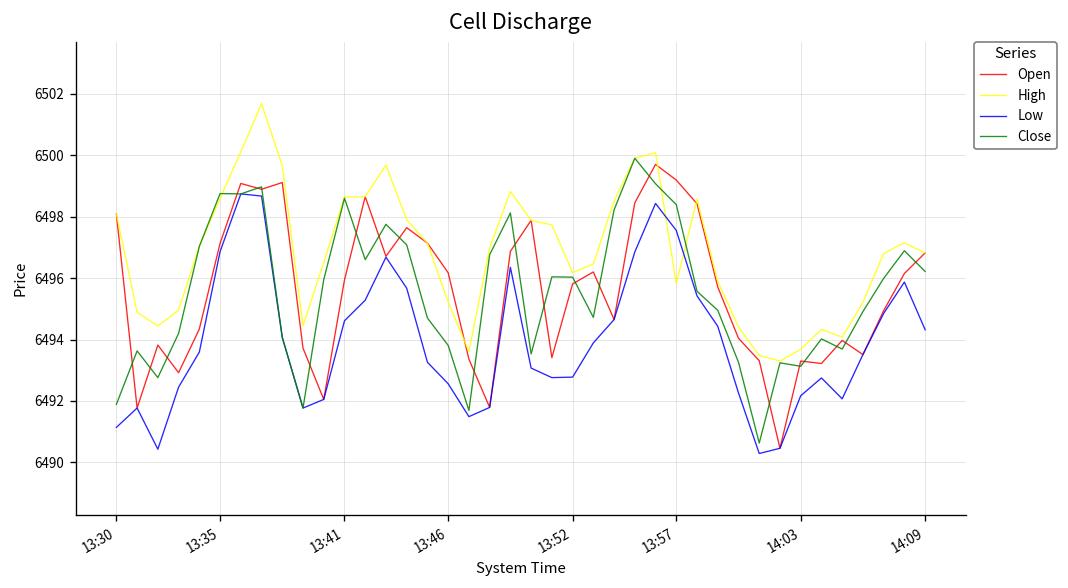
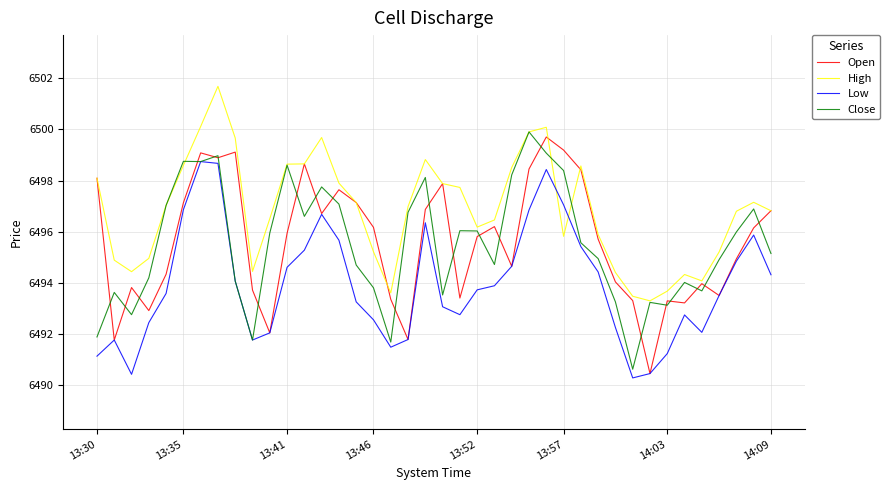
  {
    "Open": {
      "13:35": 6497.1,
      "13:41": 6495.9,
      "13:46": 6496.2,
      "13:52": 6495.8,
      "13:57": 6499.2,
      "14:03": 6493.3
    },
    "High": {
      "13:35": 6498.6,
      "13:46": 6495.2,
      "13:52": 6496.2,
      "13:57": 6495.8,
      "14:03": 6493.7
    },
    "Low": {
      "13:30": 6491.1,
      "13:35": 6496.9,
      "13:41": 6494.6,
      "13:46": 6492.6,
-     "13:52": 6492.8,
-     "13:57": 6497.6,
-     "14:03": 6492.2,
+     "13:52": 6493.7,
+     "13:57": 6497.1,
+     "14:03": 6491.2,
      "14:09": 6494.3
    },
    "Close": {
      "13:30": 6491.9,
      "13:35": 6498.8,
      "13:46": 6493.8,
      "13:52": 6496.0,
      "13:57": 6498.4,
      "14:03": 6493.1,
-     "14:09": 6496.2
+     "14:09": 6495.2
    }
  }
